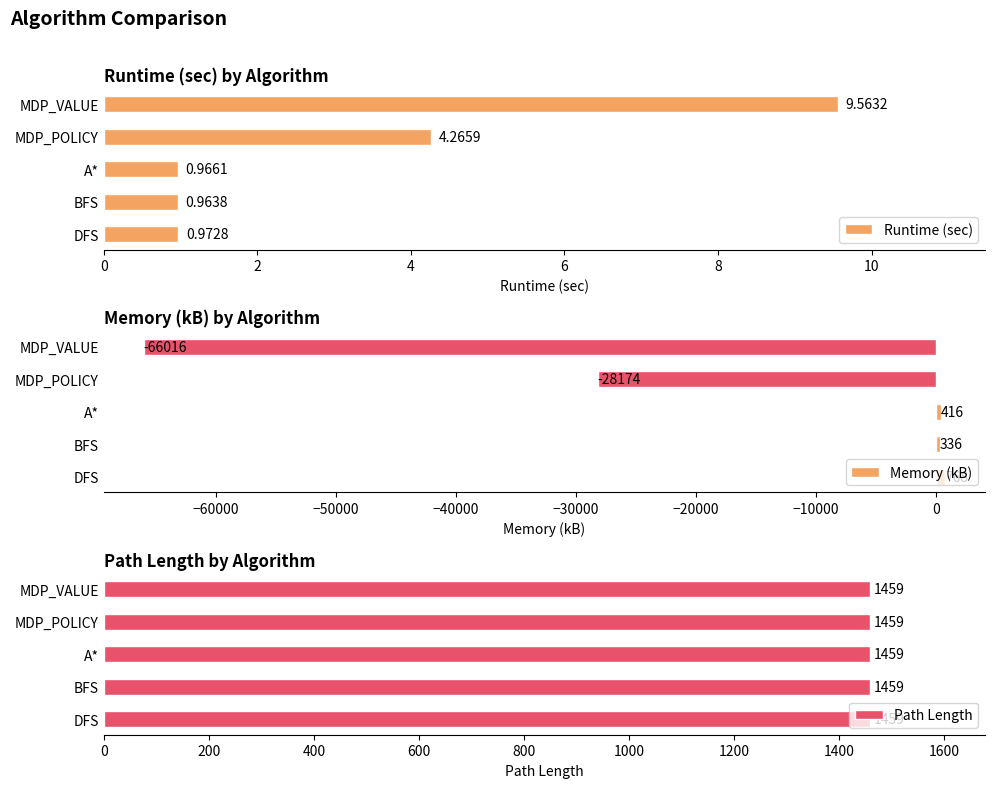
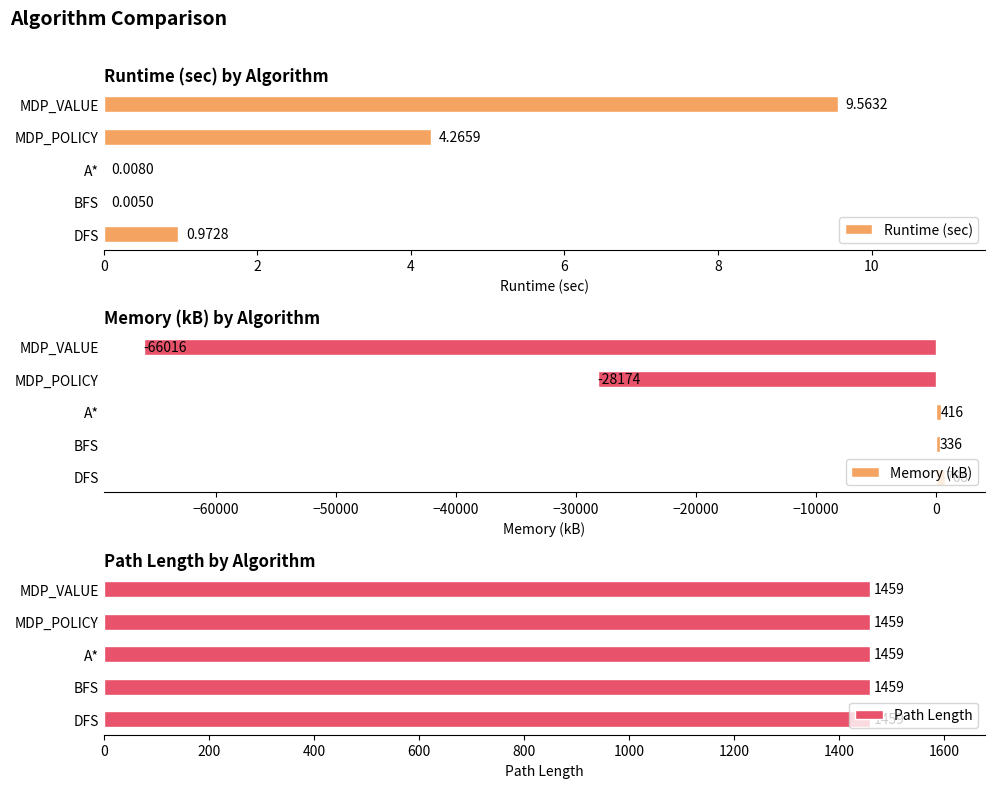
  {
    "Runtime (sec) by Algorithm": {
      "MDP_VALUE": 9.5632,
      "MDP_POLICY": 4.2659,
-     "A*": 0.9661,
-     "BFS": 0.9638,
+     "A*": 0.0080,
+     "BFS": 0.0050,
      "DFS": 0.9728
    },
    "Memory (kB) by Algorithm": {
      "MDP_VALUE": -66016,
      "MDP_POLICY": -28174,
      "A*": 416,
      "BFS": 336
    },
    "Path Length by Algorithm": {
      "MDP_VALUE": 1459,
      "MDP_POLICY": 1459,
      "A*": 1459,
      "BFS": 1459
    }
  }
